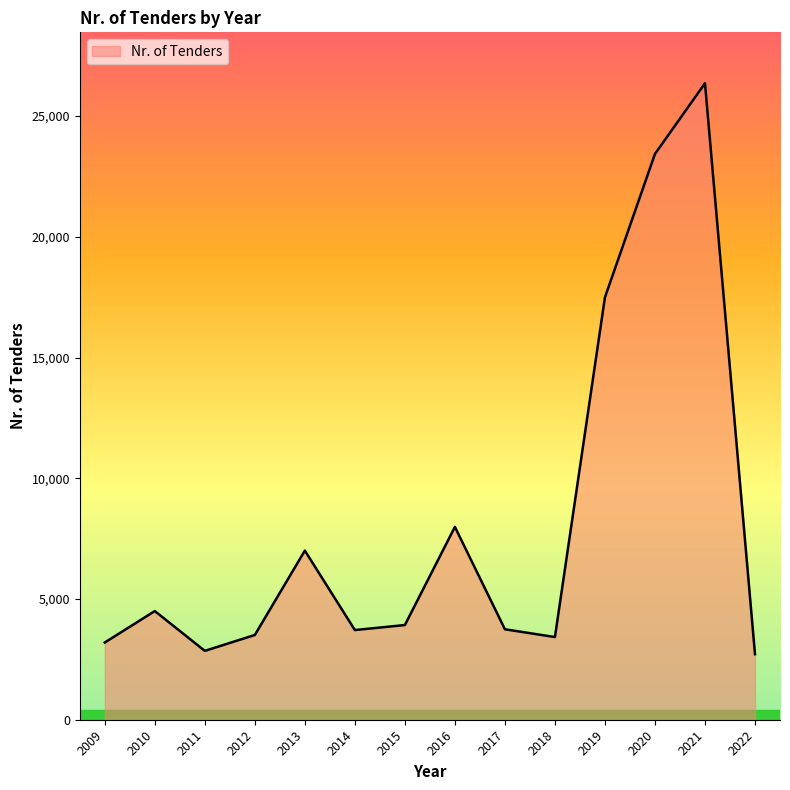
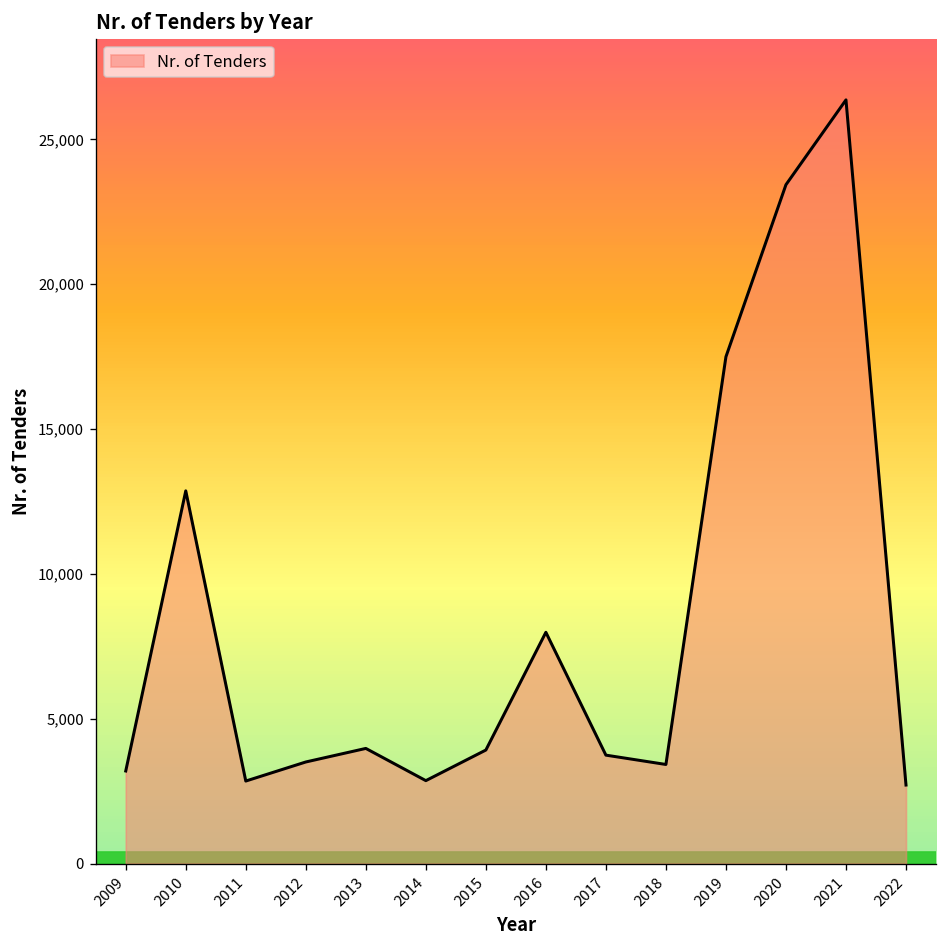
  {
    "2009": "3,200",
-   "2010": "4,500",
+   "2010": "12,900",
    "2011": "2,900",
    "2012": "3,500",
-   "2013": "7,000",
-   "2014": "3,700",
+   "2013": "4,000",
+   "2014": "2,900",
    "2015": "3,900",
    "2016": "8,000",
    "2017": "3,700",
    "2018": "3,400",
    "2019": "17,500",
    "2020": "23,400",
    "2021": "26,400",
    "2022": "2,700"
  }
